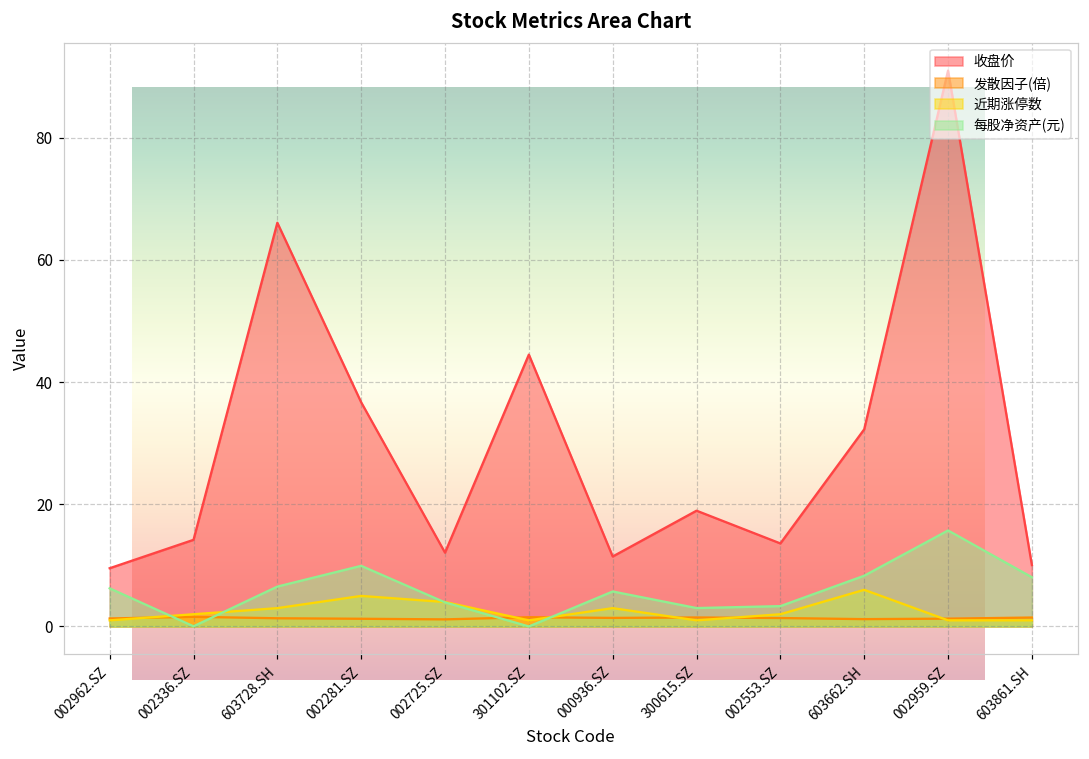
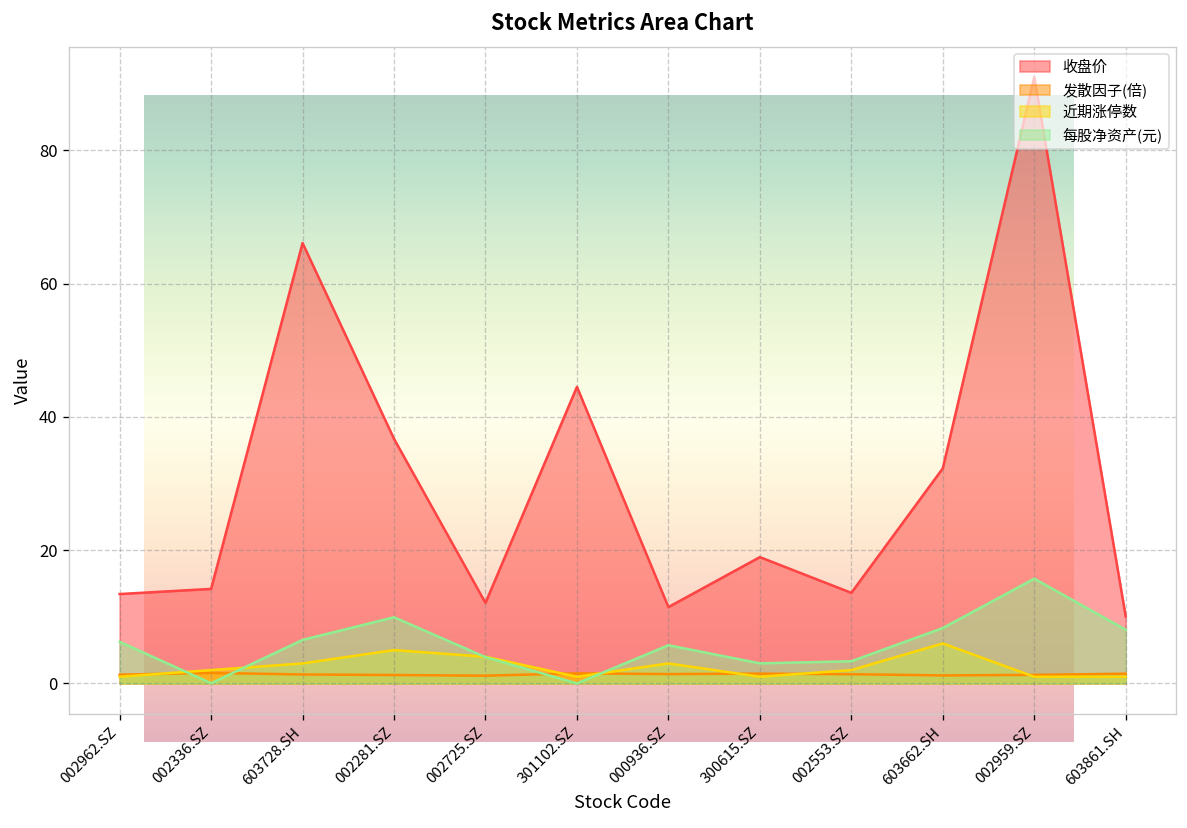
  {
    "收盘价": {
-     "002962.SZ": 10,
+     "002962.SZ": 13,
      "603861.SH": 10
    },
    "每股净资产(元)": {
      "002962.SZ": 6,
      "603861.SH": 8
    }
  }
